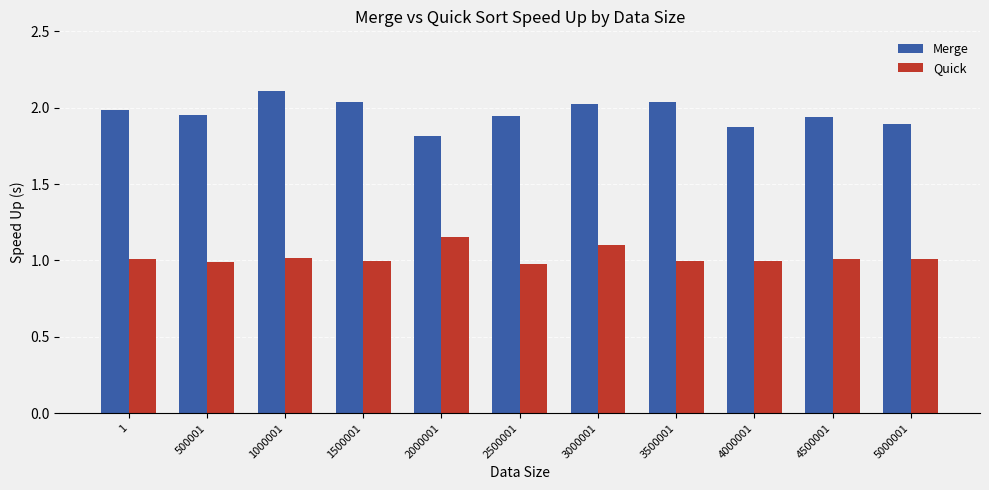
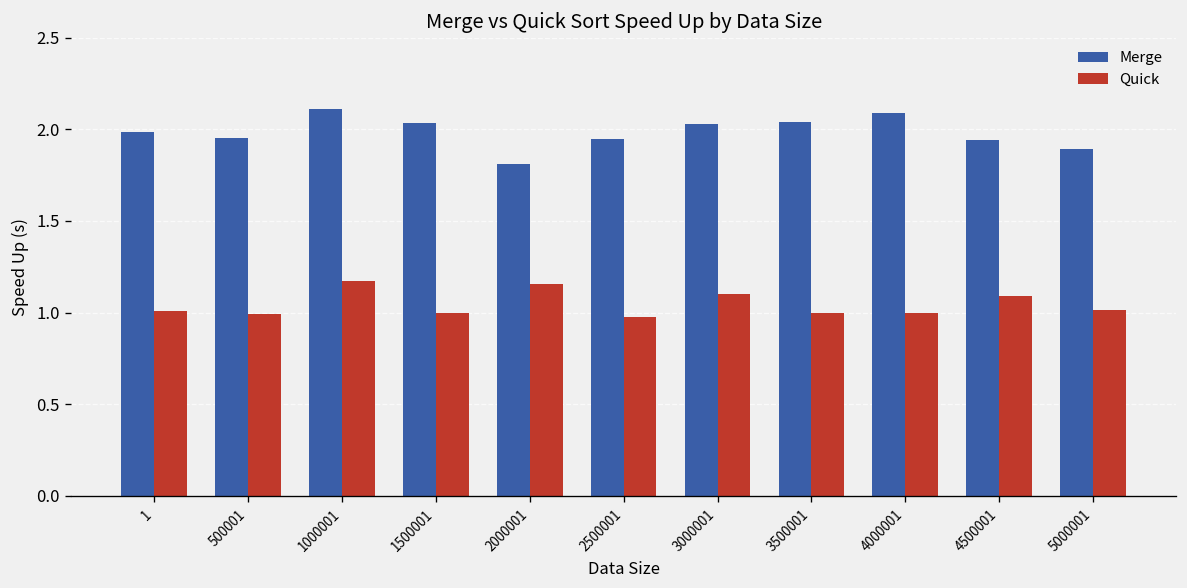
  {
    "Merge": {
      "1": 1.98,
      "500001": 1.95,
      "1000001": 2.11,
      "1500001": 2.04,
      "2000001": 1.81,
      "2500001": 1.95,
      "3000001": 2.03,
      "3500001": 2.04,
-     "4000001": 1.87,
+     "4000001": 2.09,
      "4500001": 1.94,
      "5000001": 1.89
    },
    "Quick": {
      "1": 1.01,
      "500001": 0.99,
-     "1000001": 1.02,
+     "1000001": 1.17,
      "1500001": 1.00,
      "2000001": 1.15,
      "2500001": 0.98,
      "3000001": 1.10,
      "3500001": 1.00,
      "4000001": 1.00,
-     "4500001": 1.01,
+     "4500001": 1.09,
      "5000001": 1.01
    }
  }
